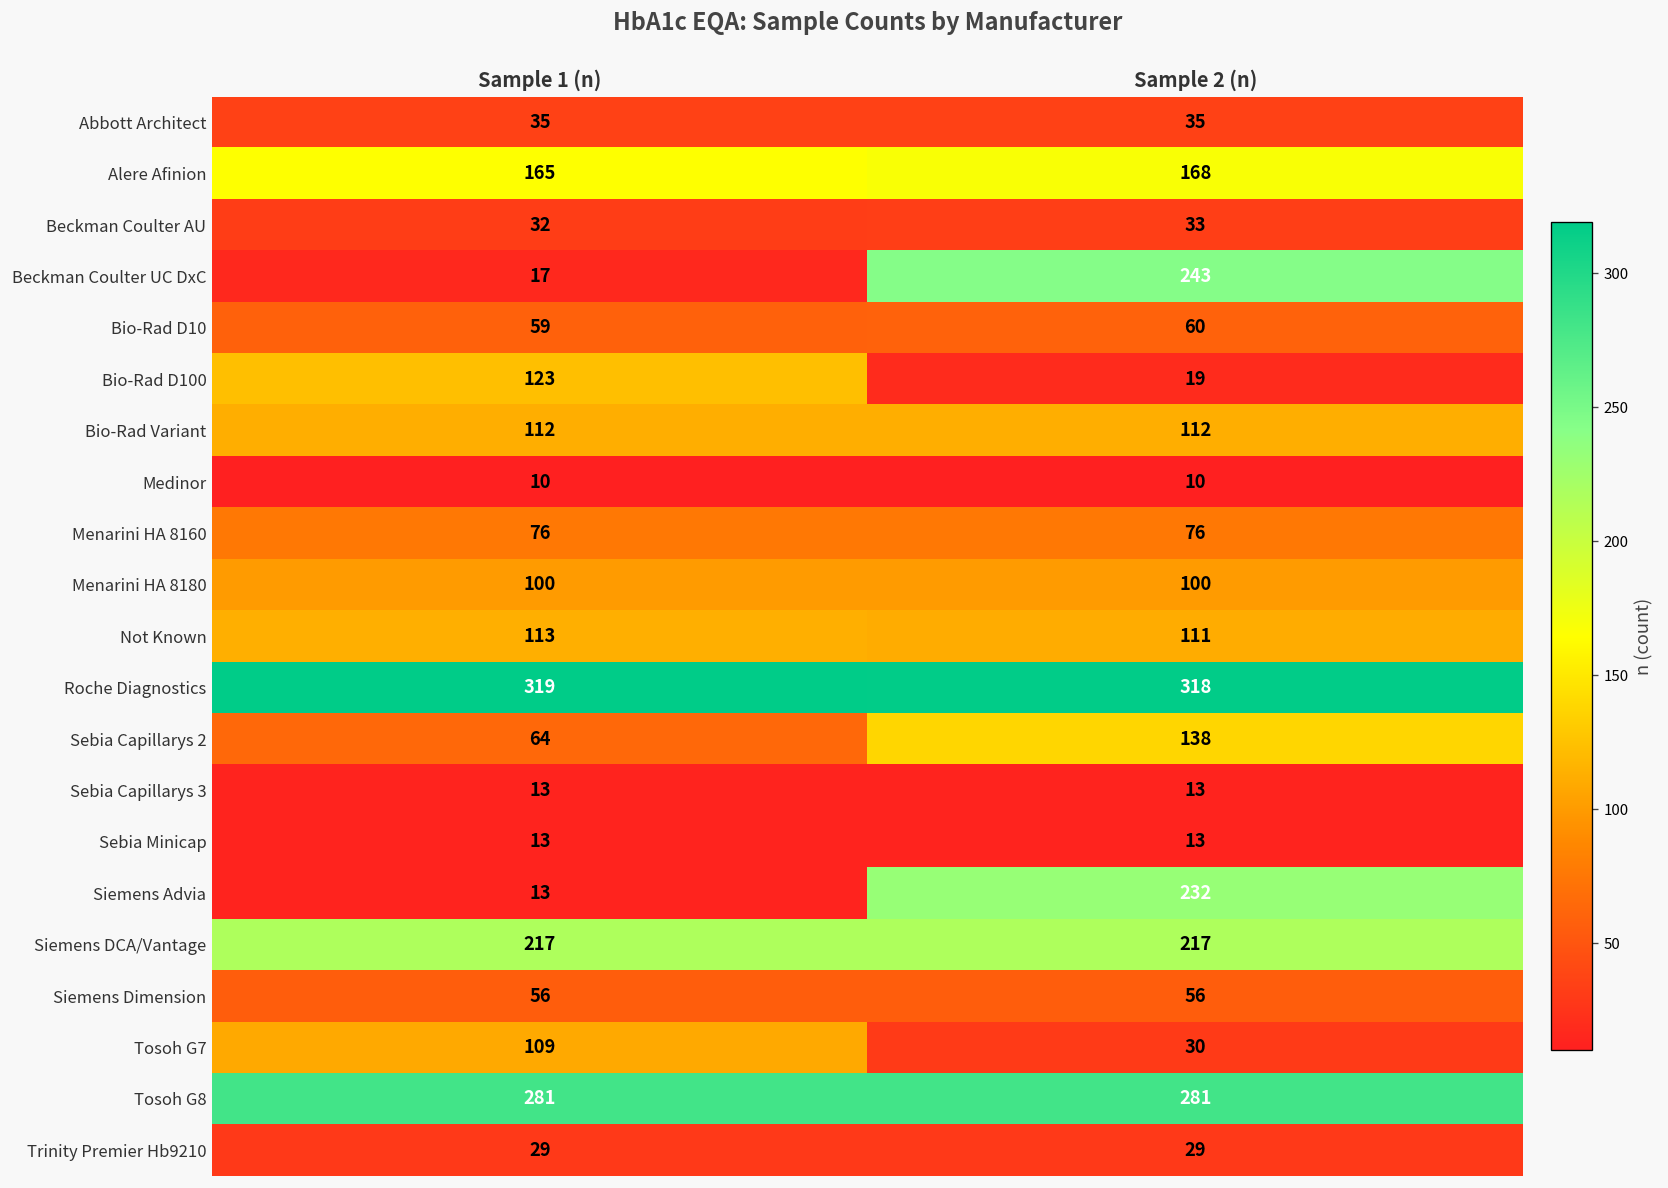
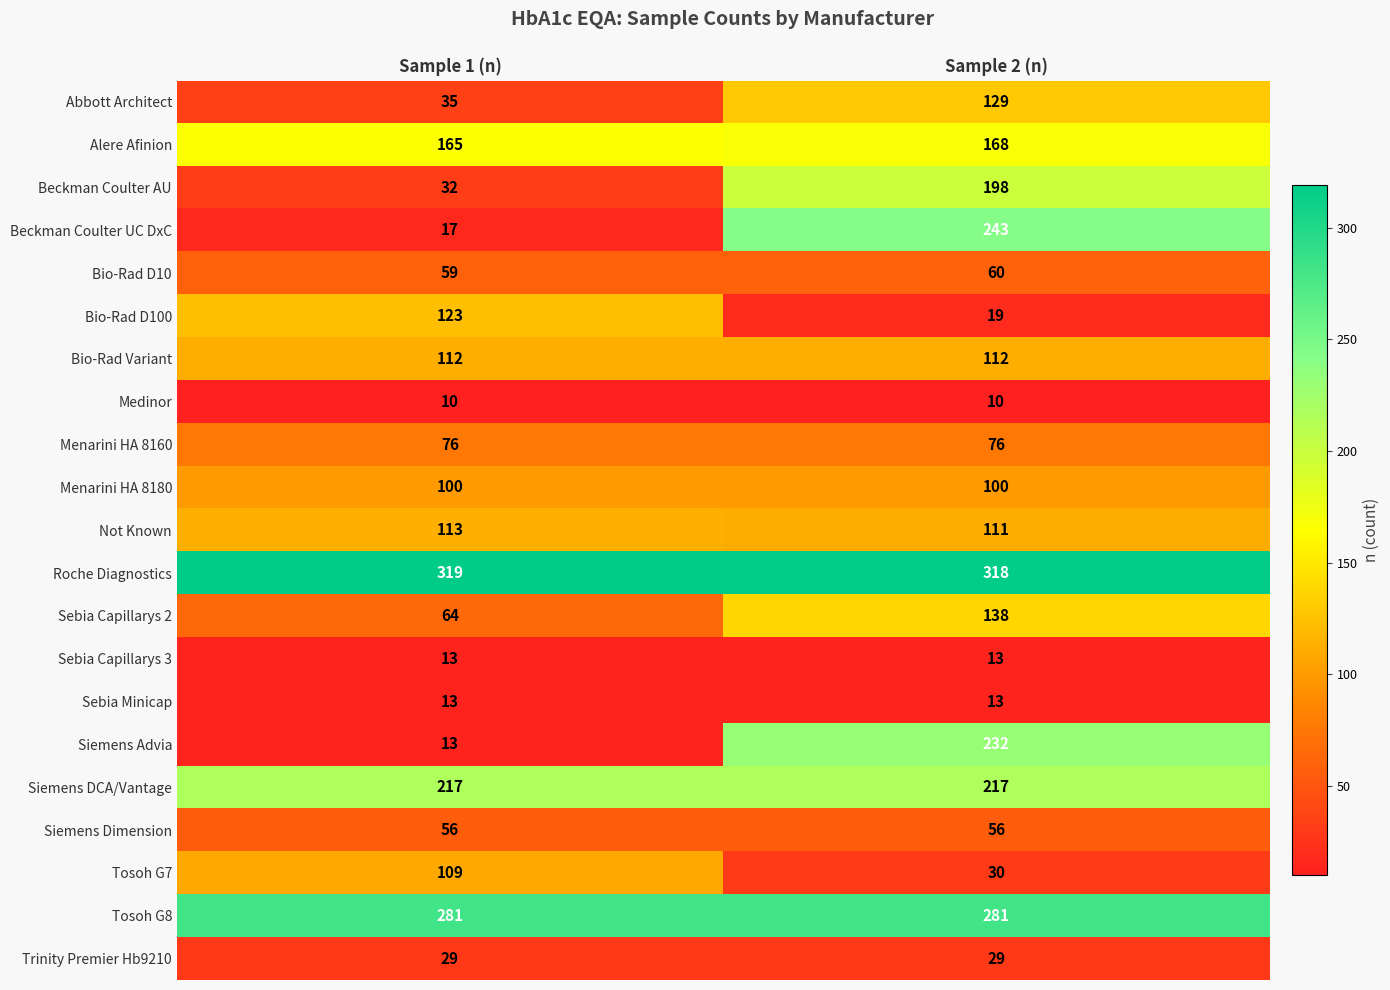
  {
    "Abbott Architect": {
      "Sample 1 (n)": 35,
-     "Sample 2 (n)": 35
+     "Sample 2 (n)": 129
    },
    "Alere Afinion": {
      "Sample 1 (n)": 165,
      "Sample 2 (n)": 168
    },
    "Beckman Coulter AU": {
      "Sample 1 (n)": 32,
-     "Sample 2 (n)": 33
+     "Sample 2 (n)": 198
    },
    "Beckman Coulter UC DxC": {
      "Sample 1 (n)": 17,
      "Sample 2 (n)": 243
    },
    "Bio-Rad D10": {
      "Sample 1 (n)": 59,
      "Sample 2 (n)": 60
    },
    "Bio-Rad D100": {
      "Sample 1 (n)": 123,
      "Sample 2 (n)": 19
    },
    "Bio-Rad Variant": {
      "Sample 1 (n)": 112,
      "Sample 2 (n)": 112
    },
    "Medinor": {
      "Sample 1 (n)": 10,
      "Sample 2 (n)": 10
    },
    "Menarini HA 8160": {
      "Sample 1 (n)": 76,
      "Sample 2 (n)": 76
    },
    "Menarini HA 8180": {
      "Sample 1 (n)": 100,
      "Sample 2 (n)": 100
    },
    "Not Known": {
      "Sample 1 (n)": 113,
      "Sample 2 (n)": 111
    },
    "Roche Diagnostics": {
      "Sample 1 (n)": 319,
      "Sample 2 (n)": 318
    },
    "Sebia Capillarys 2": {
      "Sample 1 (n)": 64,
      "Sample 2 (n)": 138
    },
    "Sebia Capillarys 3": {
      "Sample 1 (n)": 13,
      "Sample 2 (n)": 13
    },
    "Sebia Minicap": {
      "Sample 1 (n)": 13,
      "Sample 2 (n)": 13
    },
    "Siemens Advia": {
      "Sample 1 (n)": 13,
      "Sample 2 (n)": 232
    },
    "Siemens DCA/Vantage": {
      "Sample 1 (n)": 217,
      "Sample 2 (n)": 217
    },
    "Siemens Dimension": {
      "Sample 1 (n)": 56,
      "Sample 2 (n)": 56
    },
    "Tosoh G7": {
      "Sample 1 (n)": 109,
      "Sample 2 (n)": 30
    },
    "Tosoh G8": {
      "Sample 1 (n)": 281,
      "Sample 2 (n)": 281
    },
    "Trinity Premier Hb9210": {
      "Sample 1 (n)": 29,
      "Sample 2 (n)": 29
    }
  }
